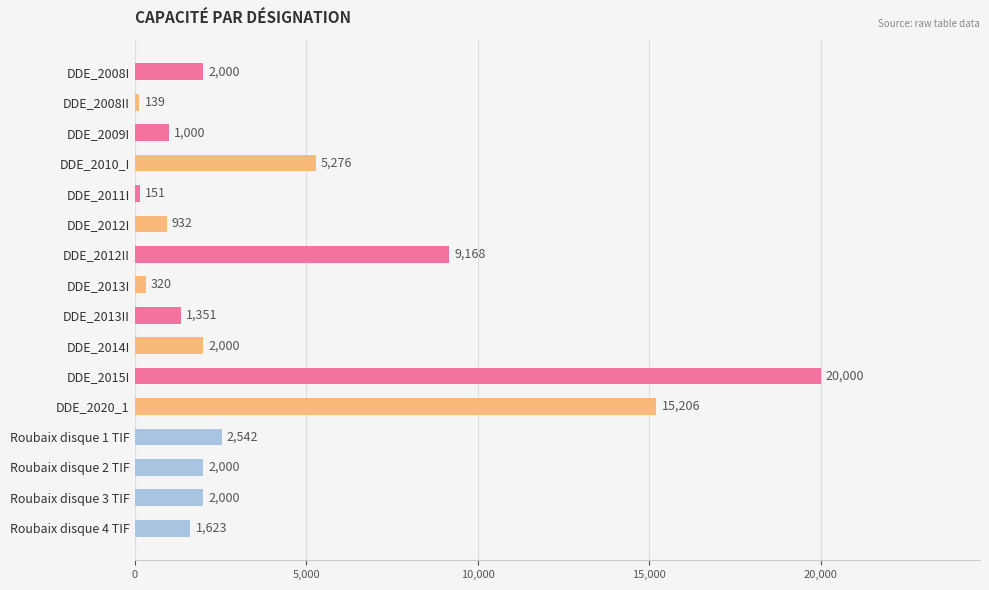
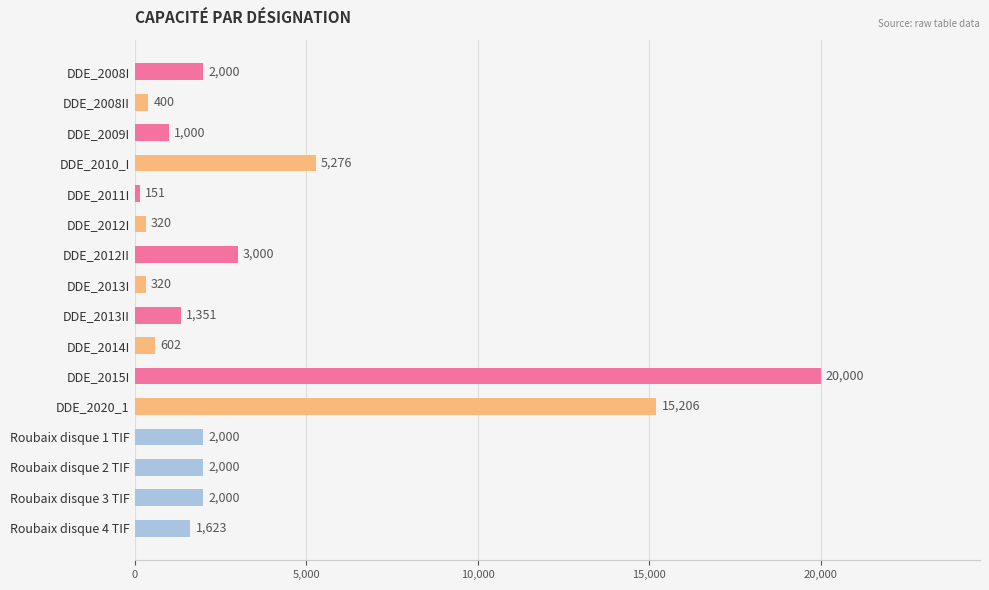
  {
    "DDE_2008I": "2,000",
-   "DDE_2008II": "139",
+   "DDE_2008II": "400",
    "DDE_2009I": "1,000",
    "DDE_2010_I": "5,276",
    "DDE_2011I": "151",
-   "DDE_2012I": "932",
-   "DDE_2012II": "9,168",
+   "DDE_2012I": "320",
+   "DDE_2012II": "3,000",
    "DDE_2013I": "320",
    "DDE_2013II": "1,351",
-   "DDE_2014I": "2,000",
+   "DDE_2014I": "602",
    "DDE_2015I": "20,000",
    "DDE_2020_1": "15,206",
-   "Roubaix disque 1 TIF": "2,542",
+   "Roubaix disque 1 TIF": "2,000",
    "Roubaix disque 2 TIF": "2,000",
    "Roubaix disque 3 TIF": "2,000",
    "Roubaix disque 4 TIF": "1,623"
  }
